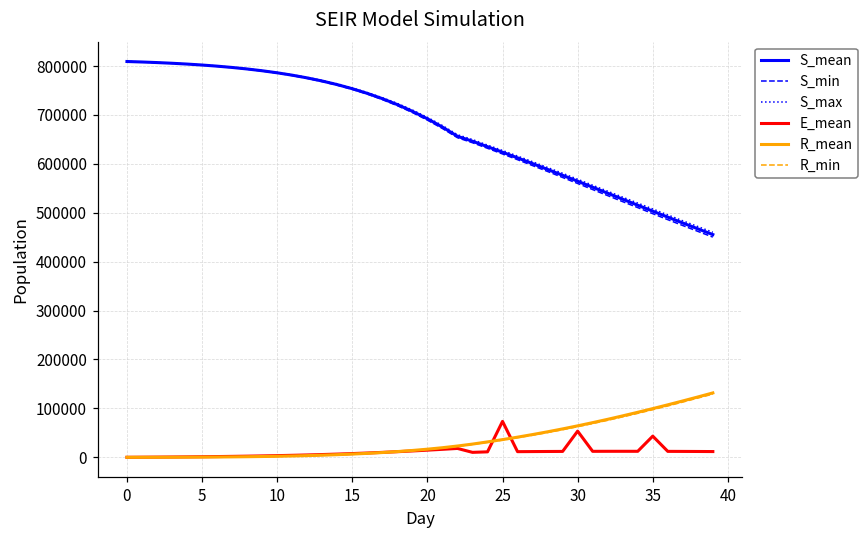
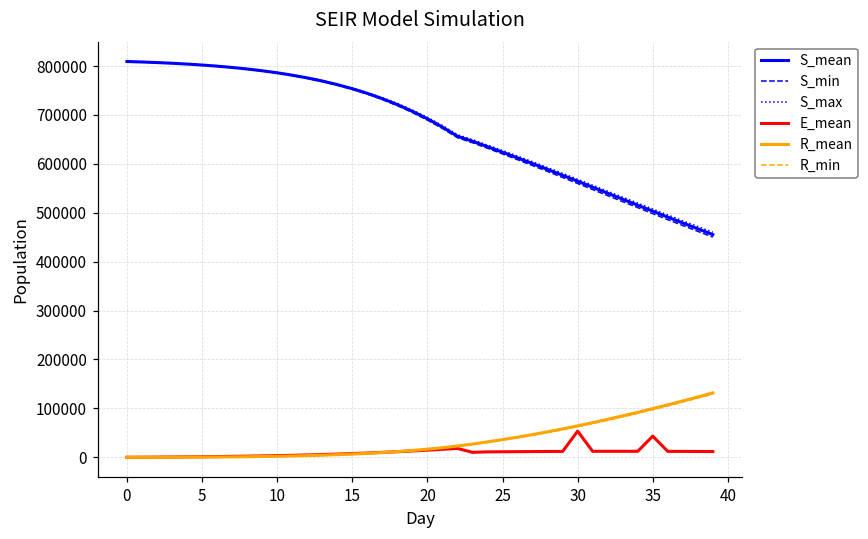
  {
    "E_mean": {
-     "25": 70000,
+     "25": 10000,
      "30": 50000,
      "35": 40000
    }
  }
